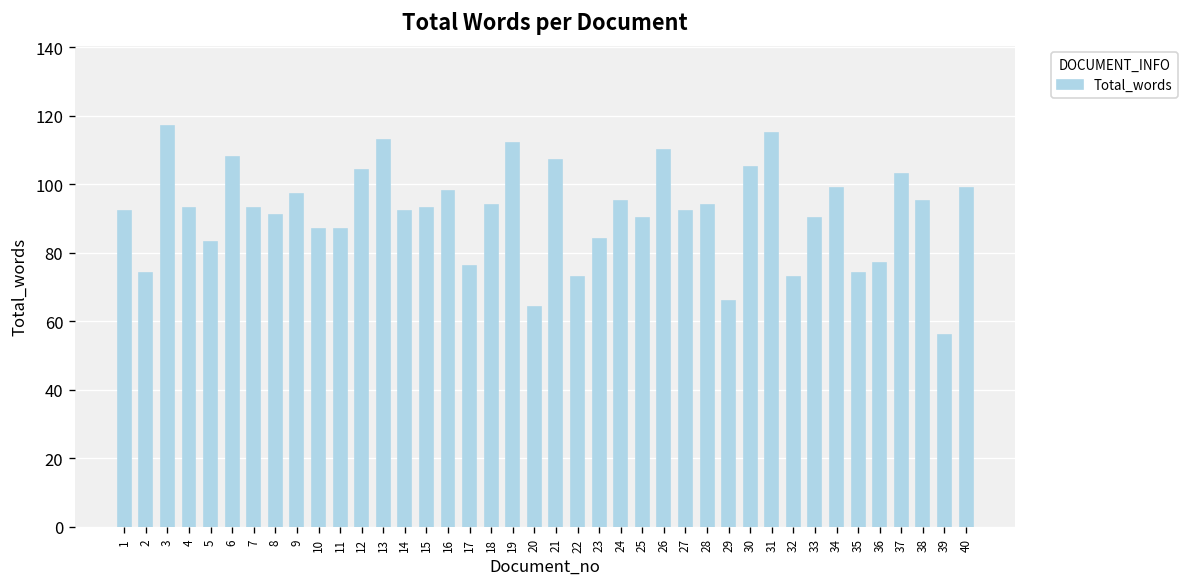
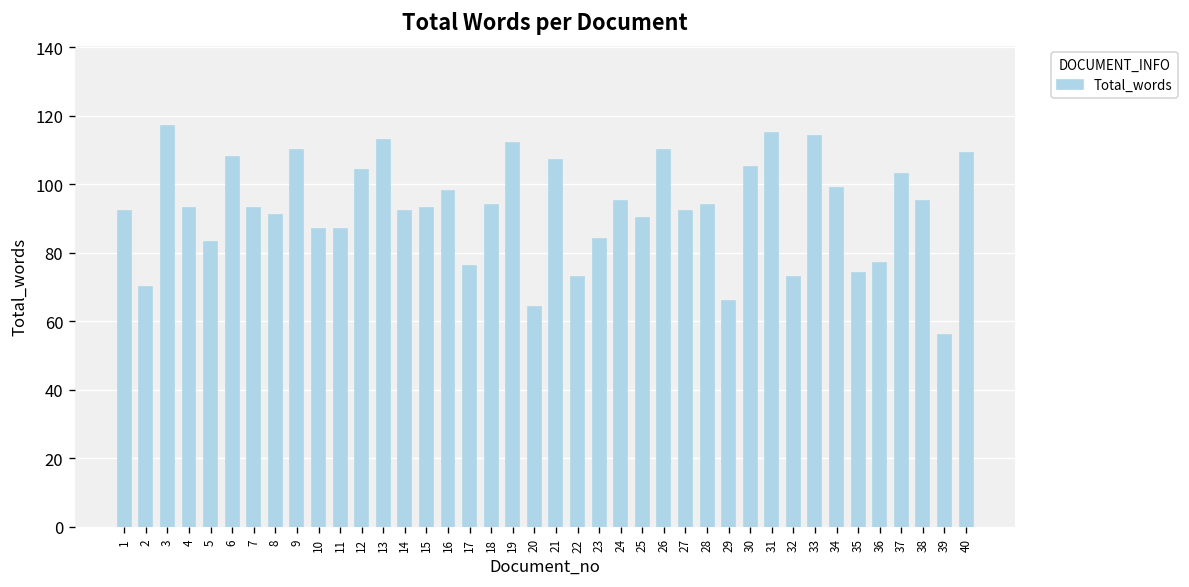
  {
    "1": 92,
-   "2": 74,
+   "2": 70,
    "3": 117,
    "4": 93,
    "5": 83,
    "6": 108,
    "7": 93,
    "8": 91,
-   "9": 97,
+   "9": 110,
    "10": 87,
    "11": 87,
    "12": 104,
    "13": 113,
    "14": 92,
    "15": 93,
    "16": 98,
    "17": 76,
    "18": 94,
    "19": 112,
    "20": 64,
    "21": 107,
    "22": 73,
    "23": 84,
    "24": 95,
    "25": 90,
    "26": 110,
    "27": 92,
    "28": 94,
    "29": 66,
    "30": 105,
    "31": 115,
    "32": 73,
-   "33": 90,
+   "33": 114,
    "34": 99,
    "35": 74,
    "36": 77,
    "37": 103,
    "38": 95,
    "39": 56,
-   "40": 99
+   "40": 109
  }
